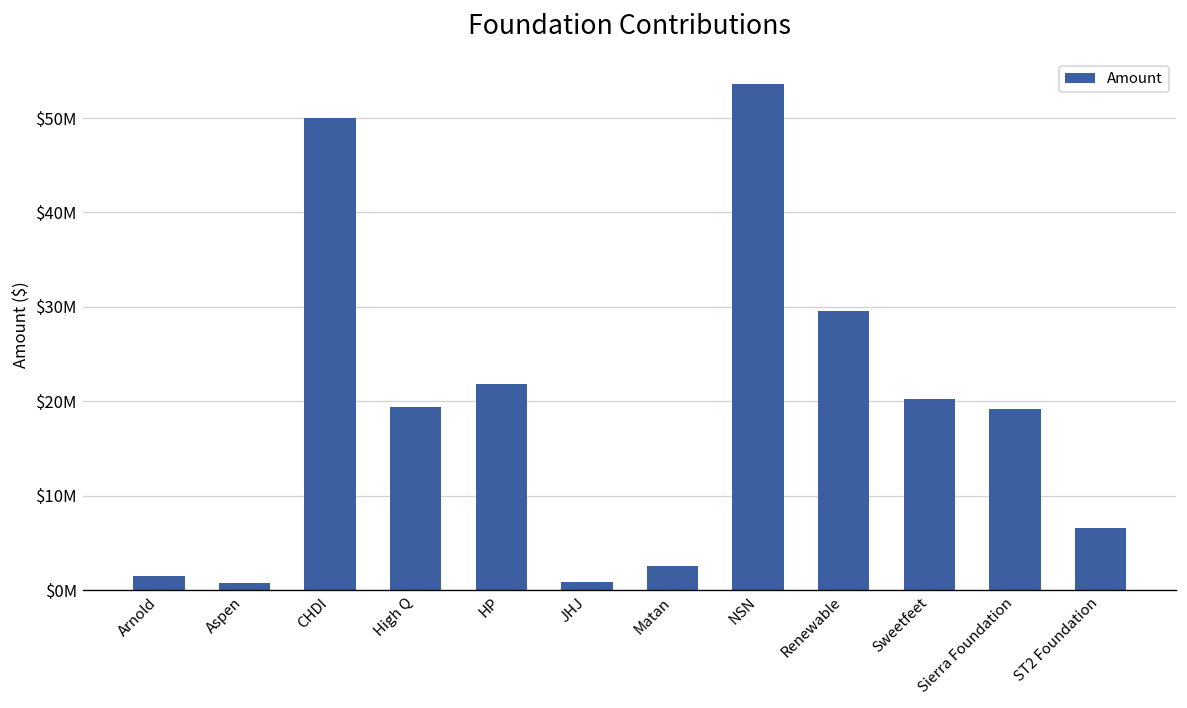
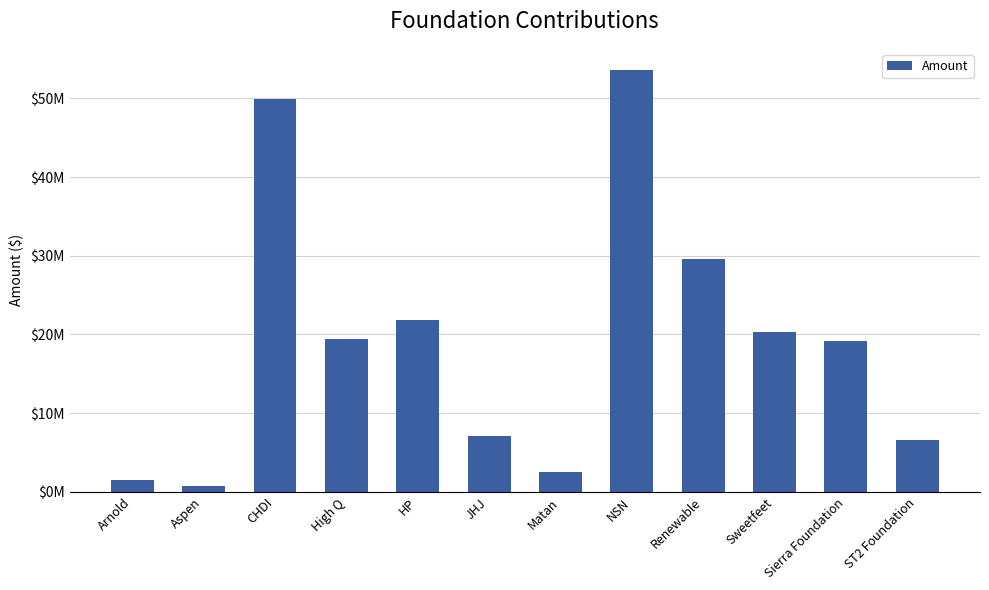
  {
    "Arnold": "$2000000",
    "Aspen": "$1000000",
    "CHDI": "$50000000",
    "High Q": "$19000000",
    "HP": "$22000000",
-   "JHJ": "$1000000",
+   "JHJ": "$7000000",
    "Matan": "$3000000",
    "NSN": "$54000000",
    "Renewable": "$30000000",
    "Sweetfeet": "$20000000",
    "Sierra Foundation": "$19000000",
    "ST2 Foundation": "$7000000"
  }
